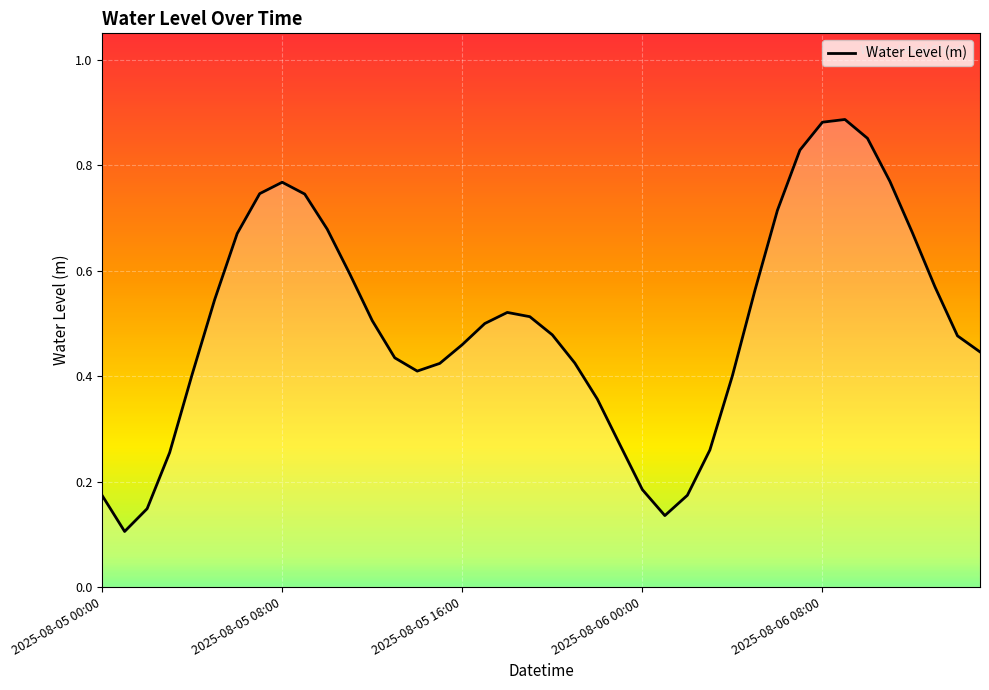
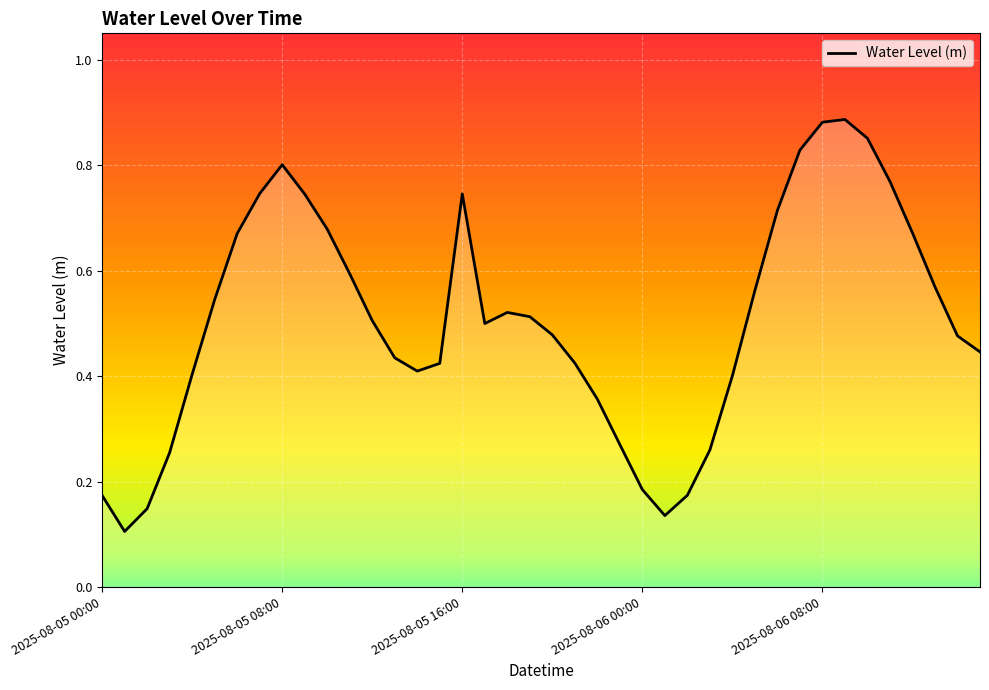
  {
    "2025-08-05 00:00": 0.17,
-   "2025-08-05 08:00": 0.77,
-   "2025-08-05 16:00": 0.46,
+   "2025-08-05 08:00": 0.80,
+   "2025-08-05 16:00": 0.75,
    "2025-08-06 00:00": 0.18,
    "2025-08-06 08:00": 0.88
  }
